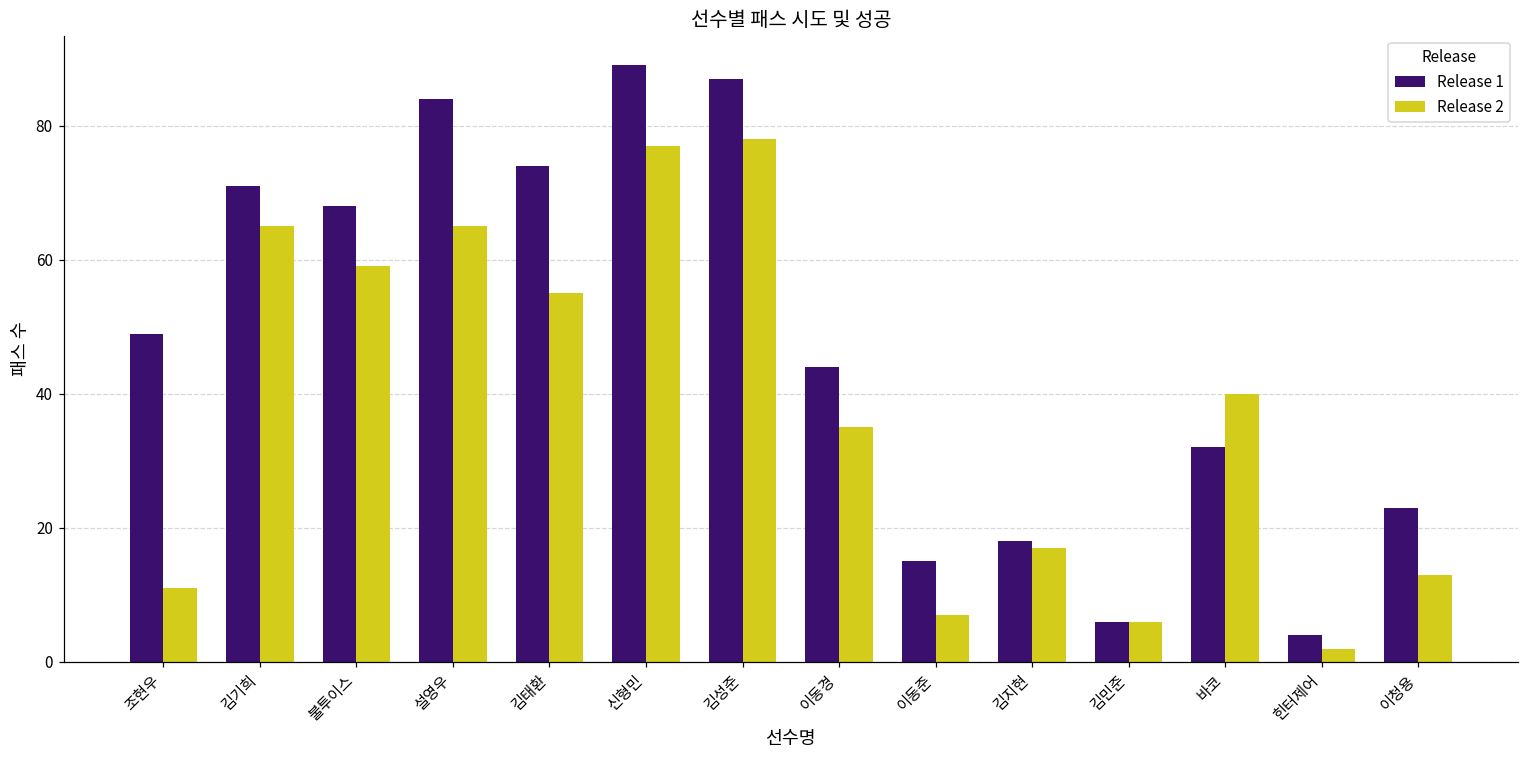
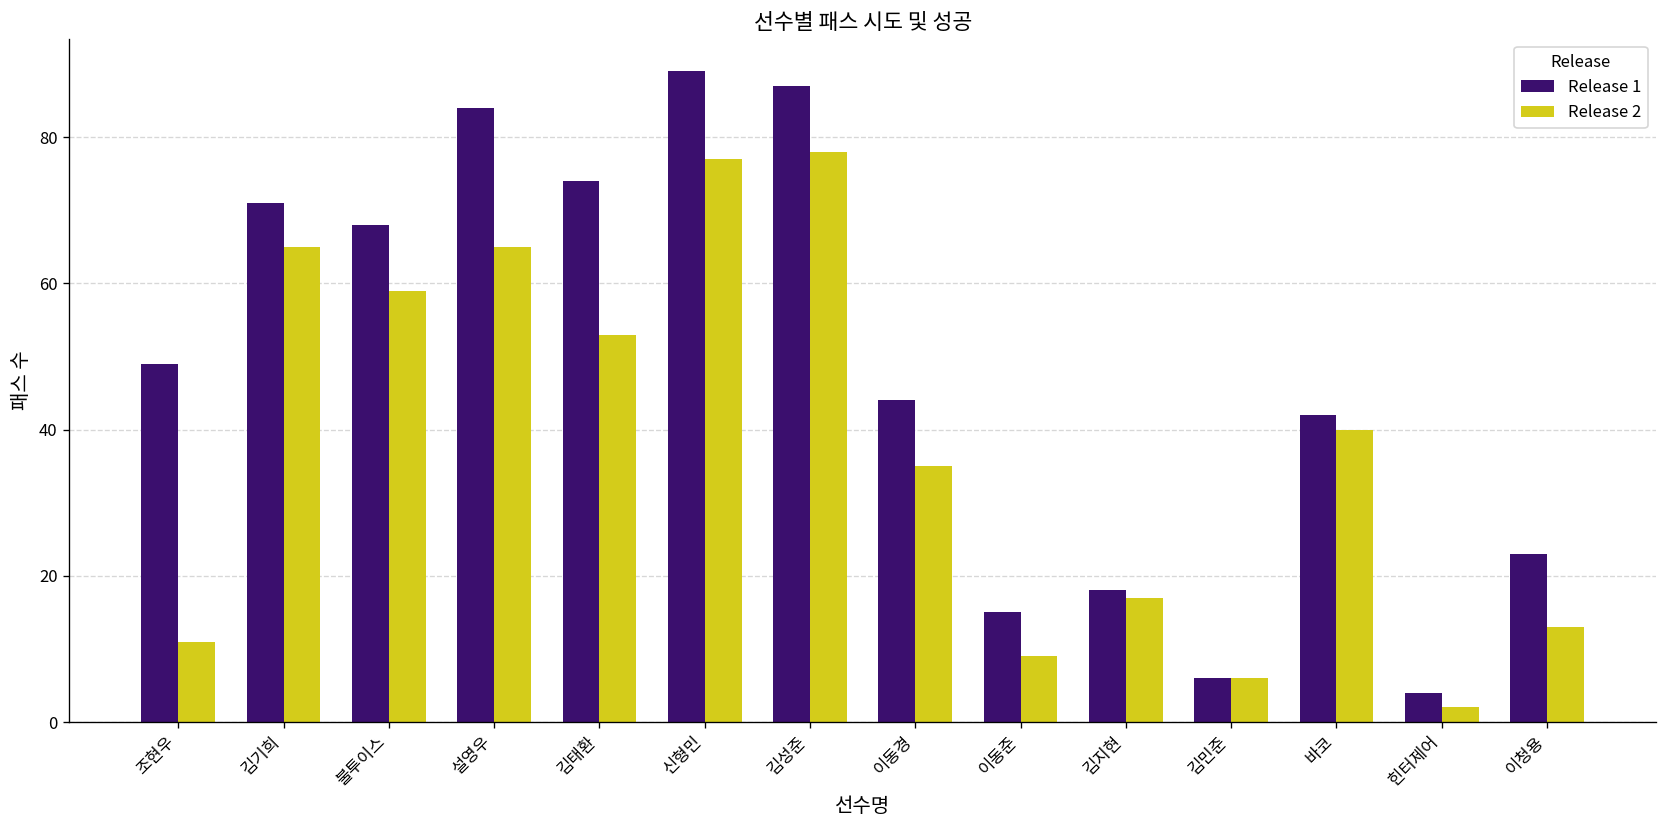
  {
    "Release 1": {
      "조현우": 49,
      "김기희": 71,
      "불투이스": 68,
      "설영우": 84,
      "김태환": 74,
      "신형민": 89,
      "김성준": 87,
      "이동경": 44,
      "이동준": 15,
      "김지현": 18,
      "김민준": 6,
-     "바코": 32,
+     "바코": 42,
      "힌터제어": 4,
      "이청용": 23
    },
    "Release 2": {
      "조현우": 11,
      "김기희": 65,
      "불투이스": 59,
      "설영우": 65,
-     "김태환": 55,
+     "김태환": 53,
      "신형민": 77,
      "김성준": 78,
      "이동경": 35,
-     "이동준": 7,
+     "이동준": 9,
      "김지현": 17,
      "김민준": 6,
      "바코": 40,
      "힌터제어": 2,
      "이청용": 13
    }
  }
